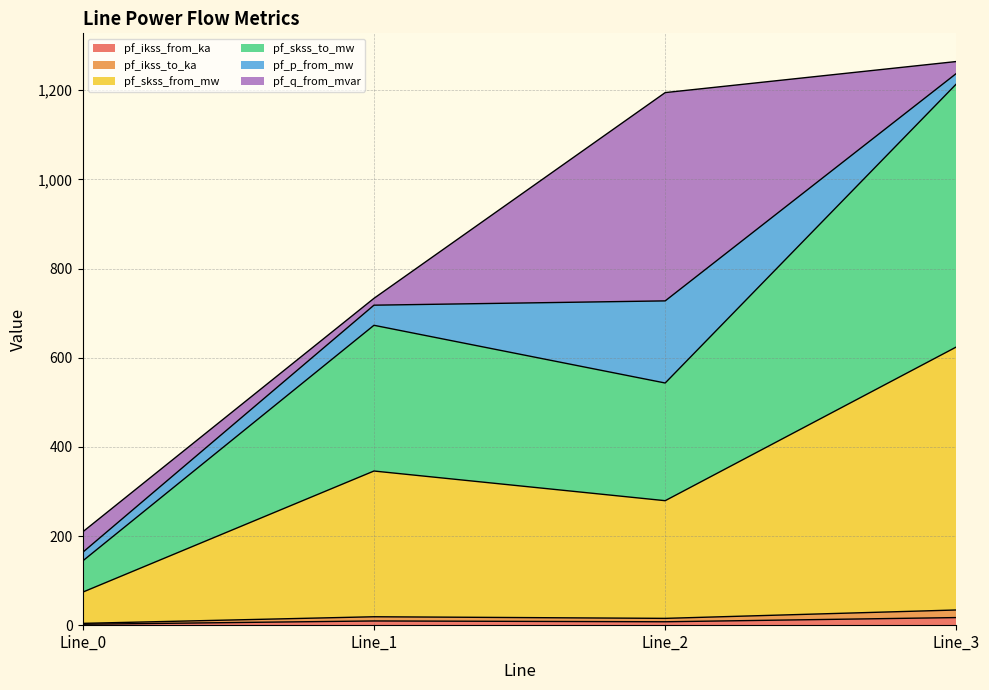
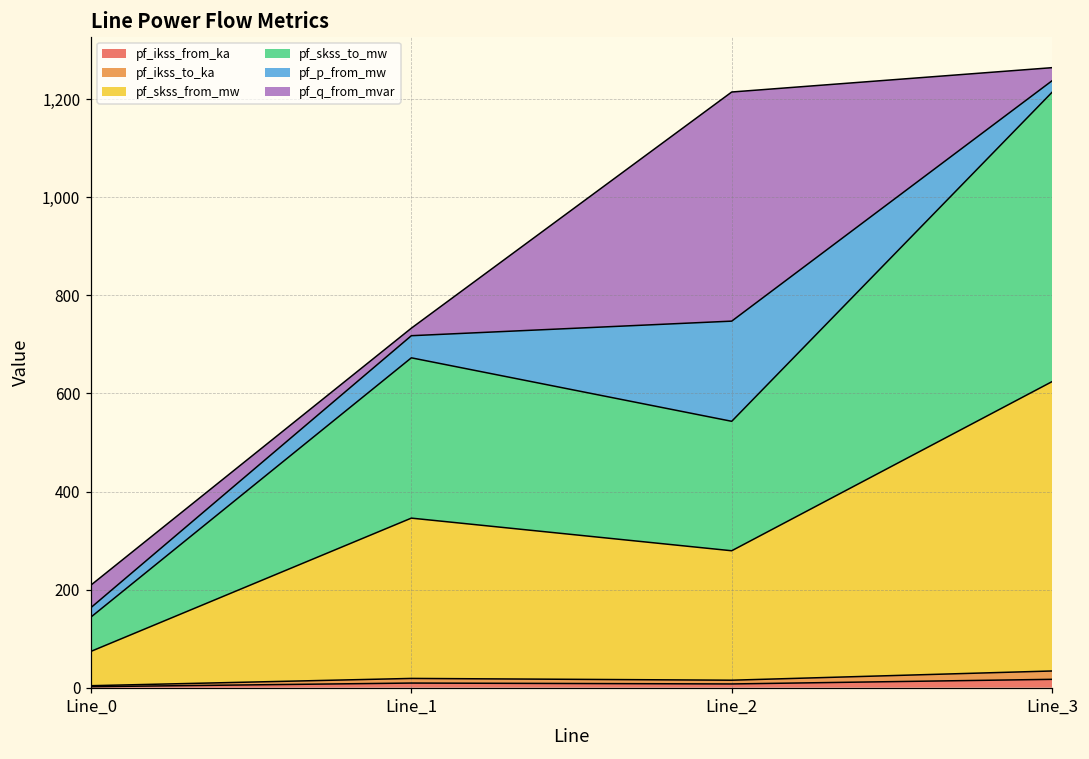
  {
    "pf_skss_from_mw": {
      "Line_0": 70,
      "Line_1": 330,
      "Line_2": 260,
      "Line_3": 590
    },
    "pf_skss_to_mw": {
      "Line_0": 70,
      "Line_1": 330,
      "Line_2": 260,
      "Line_3": 590
    },
    "pf_p_from_mw": {
      "Line_0": 20,
      "Line_1": 50,
-     "Line_2": 180,
+     "Line_2": 200,
      "Line_3": 20
    },
    "pf_q_from_mvar": {
      "Line_0": 50,
      "Line_1": 20,
      "Line_2": 470,
      "Line_3": 30
    }
  }
